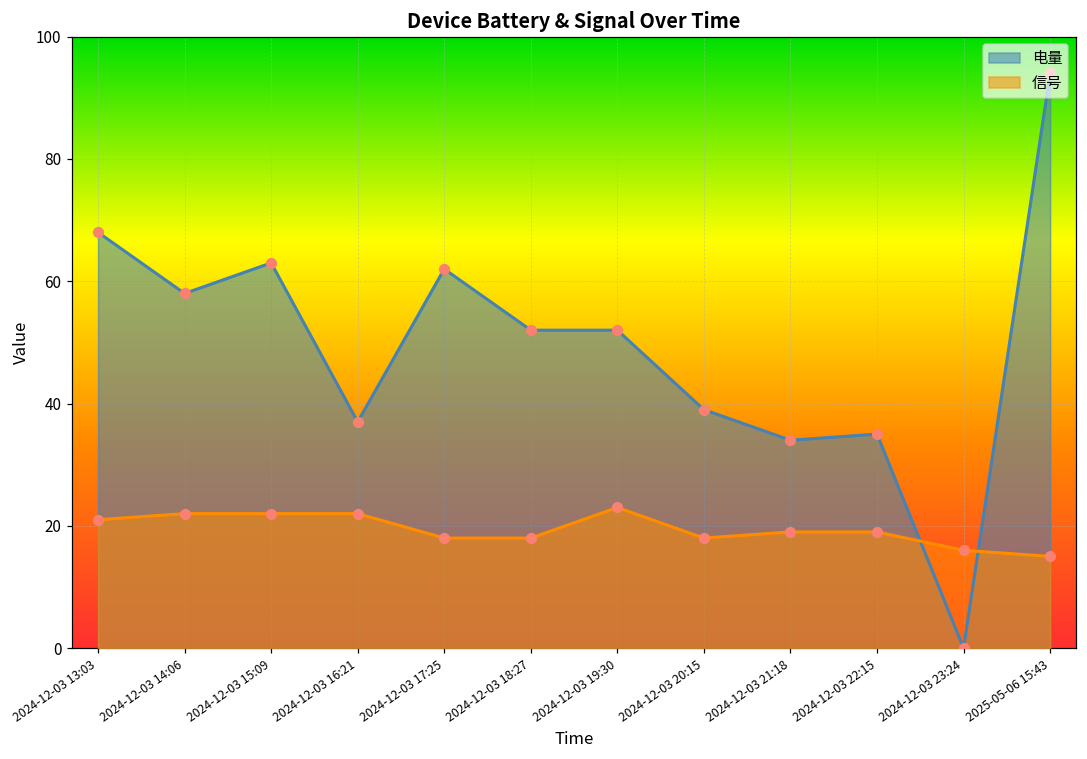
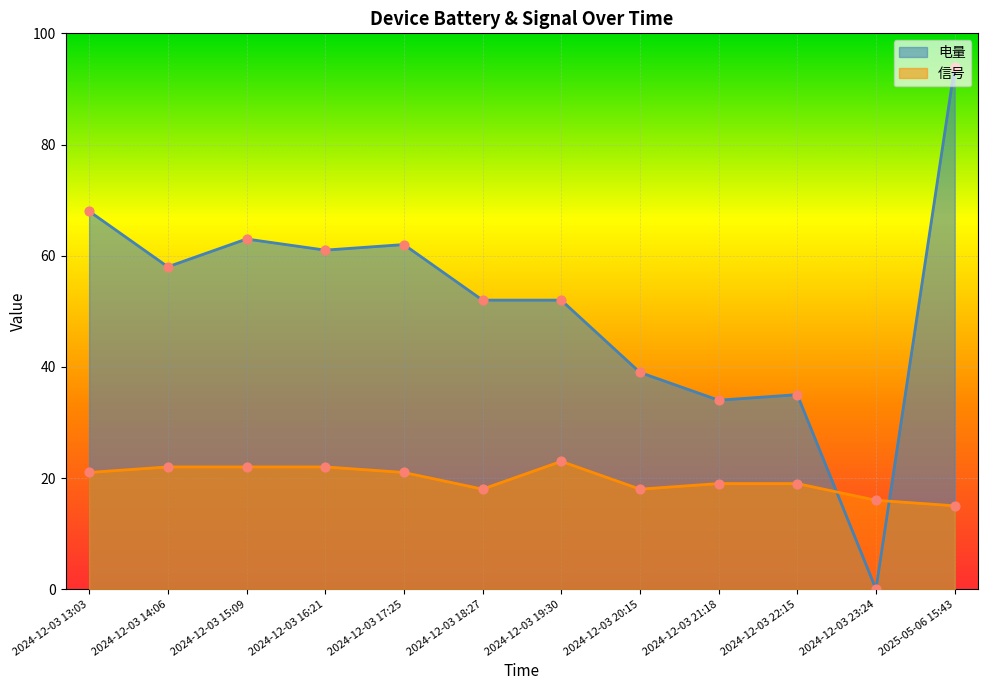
  {
    "电量": {
      "2024-12-03 13:03": 68,
      "2024-12-03 14:06": 58,
      "2024-12-03 15:09": 63,
-     "2024-12-03 16:21": 37,
+     "2024-12-03 16:21": 61,
      "2024-12-03 17:25": 62,
      "2024-12-03 18:27": 52,
      "2024-12-03 19:30": 52,
      "2024-12-03 20:15": 39,
      "2024-12-03 21:18": 34,
      "2024-12-03 22:15": 35,
      "2024-12-03 23:24": 0
    },
    "信号": {
      "2024-12-03 13:03": 21,
      "2024-12-03 14:06": 22,
      "2024-12-03 15:09": 22,
      "2024-12-03 16:21": 22,
-     "2024-12-03 17:25": 18,
+     "2024-12-03 17:25": 21,
      "2024-12-03 18:27": 18,
      "2024-12-03 19:30": 23,
      "2024-12-03 20:15": 18,
      "2024-12-03 21:18": 19,
      "2024-12-03 22:15": 19,
      "2024-12-03 23:24": 16,
      "2025-05-06 15:43": 15
    }
  }
